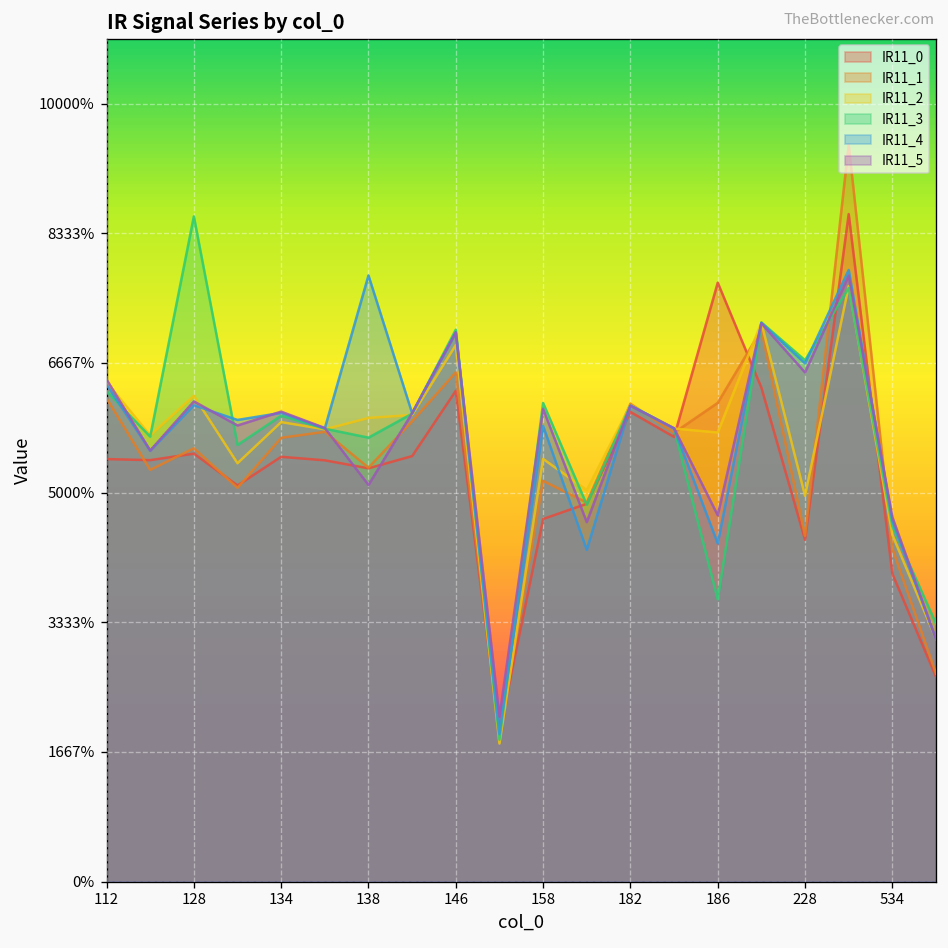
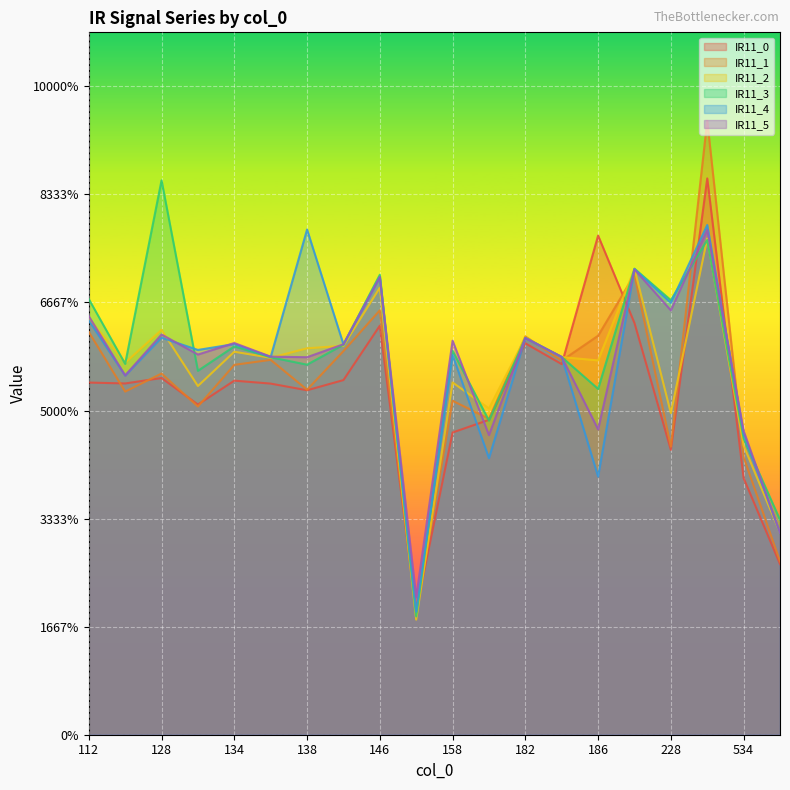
  {
    "IR11_3": {
-     "112": "6300%",
+     "112": "6700%",
      "128": "8600%",
      "138": "5700%",
-     "158": "6200%",
-     "186": "3600%",
+     "158": "5900%",
+     "186": "5300%",
      "228": "6700%",
      "534": "4600%"
    },
    "IR11_4": {
      "128": "6100%",
      "138": "7800%",
      "158": "5900%",
-     "186": "4300%",
+     "186": "4000%",
      "228": "6700%",
      "534": "4600%"
    },
    "IR11_5": {
      "128": "6200%",
-     "138": "5100%",
+     "138": "5800%",
      "158": "6100%",
      "186": "4700%",
      "228": "6500%",
      "534": "4700%"
    }
  }
